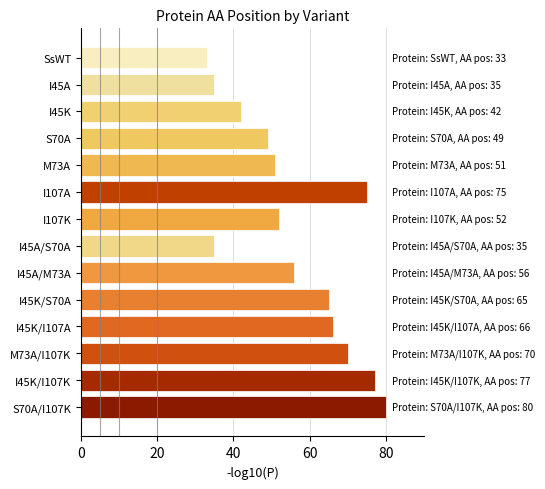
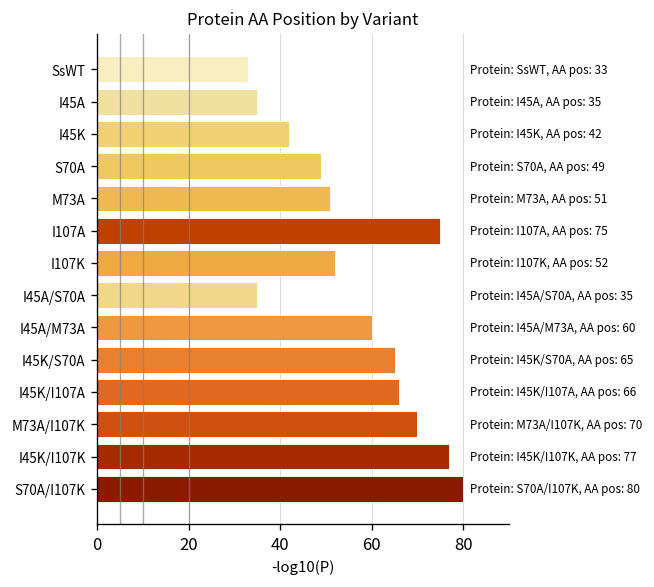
  {
-   "I45A/M73A": 56,
+   "I45A/M73A": 60,
    "I45K/I107K": 77,
    "S70A/I107K": 80
  }
